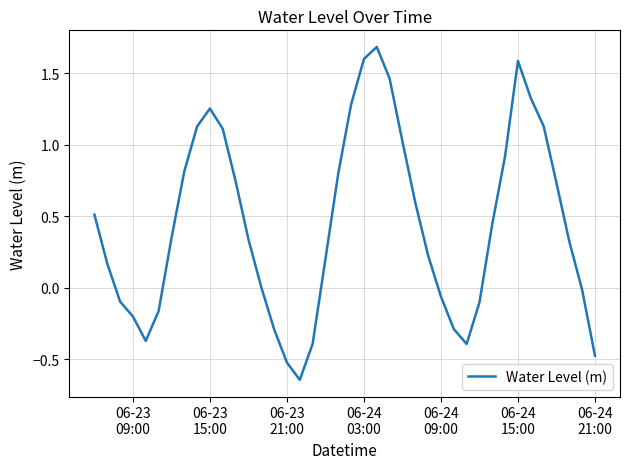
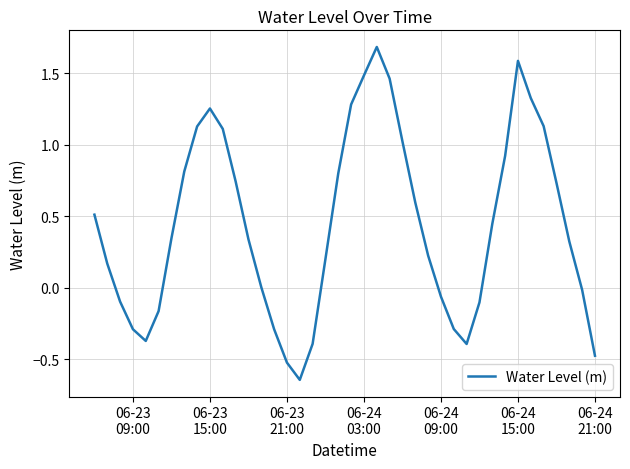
  {
-   "06-23 09:00": -0.20,
+   "06-23 09:00": -0.29,
    "06-23 15:00": 1.25,
    "06-23 21:00": -0.53,
-   "06-24 03:00": 1.60,
+   "06-24 03:00": 1.48,
    "06-24 09:00": -0.06,
    "06-24 15:00": 1.59,
    "06-24 21:00": -0.48
  }
